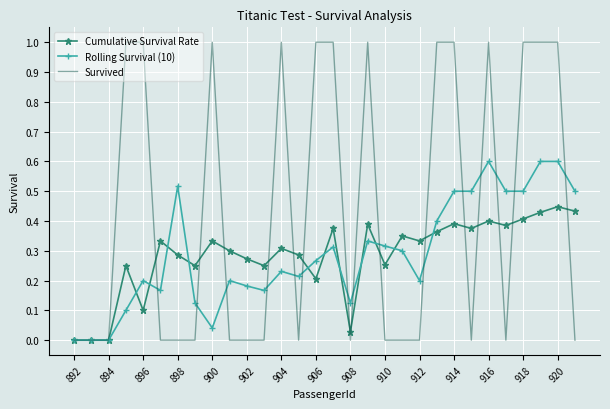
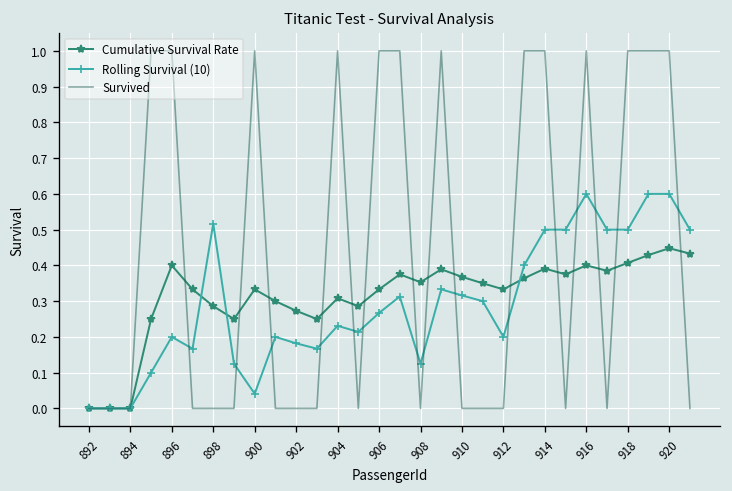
  {
    "Cumulative Survival Rate": {
-     "896": 0.1,
+     "896": 0.4,
      "898": 0.29,
      "900": 0.33,
      "902": 0.27,
      "904": 0.31,
-     "906": 0.21,
-     "908": 0.03,
-     "910": 0.25,
+     "906": 0.33,
+     "908": 0.35,
+     "910": 0.37,
      "912": 0.33,
      "914": 0.39,
      "916": 0.40,
      "918": 0.41,
      "920": 0.45
    },
    "Rolling Survival (10)": {
      "896": 0.20,
      "898": 0.52,
      "900": 0.04,
      "902": 0.18,
      "904": 0.23,
      "906": 0.27,
      "908": 0.13,
      "910": 0.32,
      "912": 0.20,
      "914": 0.50,
      "916": 0.60,
      "918": 0.50,
      "920": 0.60
    },
    "Survived": {
      "898": 0.00,
      "900": 1.00,
      "902": 0.00,
      "904": 1.00,
      "906": 1.00,
      "908": 0.00,
      "910": 0.00,
      "912": 0.00,
      "914": 1.00,
      "916": 1.00,
      "918": 1.00,
      "920": 1.00
    }
  }
